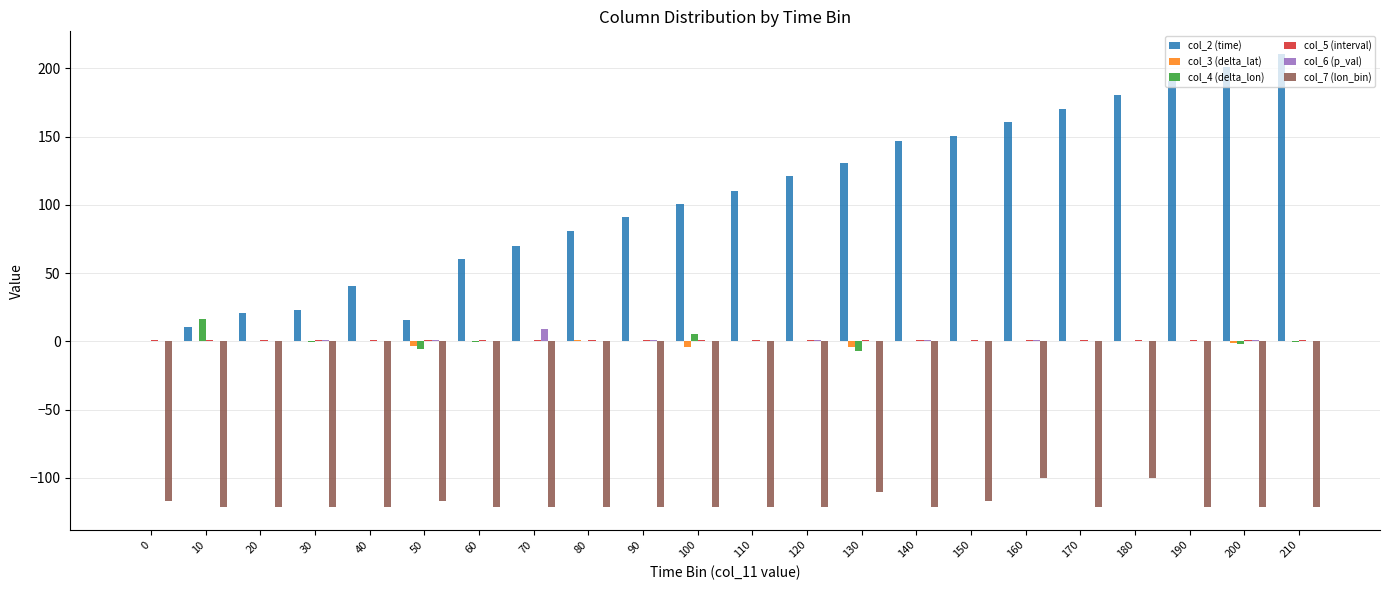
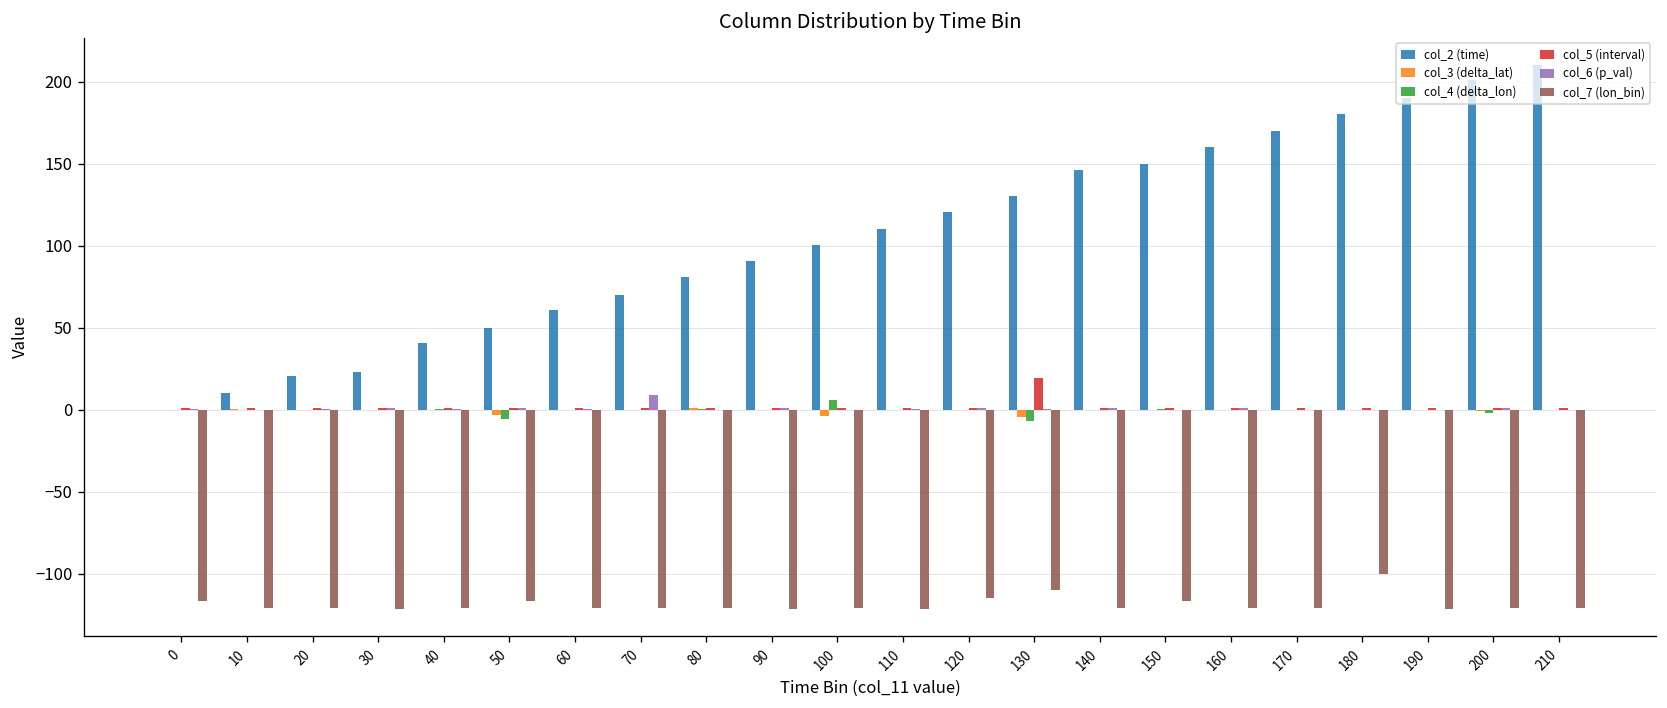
  {
    "col_2 (time)": {
      "0": 0,
      "10": 10,
      "20": 21,
      "30": 23,
      "40": 41,
-     "50": 16,
+     "50": 50,
      "60": 61,
      "70": 70,
      "80": 81,
      "90": 91,
      "100": 101,
      "110": 110,
      "120": 121,
      "130": 131,
      "140": 146,
      "150": 150,
      "160": 161,
      "170": 170,
      "180": 181
    },
    "col_3 (delta_lat)": {
      "50": -3,
      "100": -4,
      "130": -4
    },
    "col_4 (delta_lon)": {
-     "10": 17,
+     "10": 0,
      "50": -5,
      "100": 6,
      "130": -7,
      "200": -2
    },
    "col_5 (interval)": {
-     "130": 1
+     "130": 19
    },
    "col_6 (p_val)": {
      "70": 9
    },
    "col_7 (lon_bin)": {
      "0": -117,
      "10": -121,
      "20": -121,
      "30": -122,
      "40": -121,
      "50": -117,
      "60": -121,
      "70": -121,
      "80": -121,
      "90": -122,
      "100": -121,
      "110": -122,
-     "120": -121,
+     "120": -115,
      "130": -110,
      "140": -121,
      "150": -117,
-     "160": -100,
+     "160": -121,
      "170": -121,
      "180": -100,
      "190": -122,
      "200": -121,
      "210": -121
    }
  }
